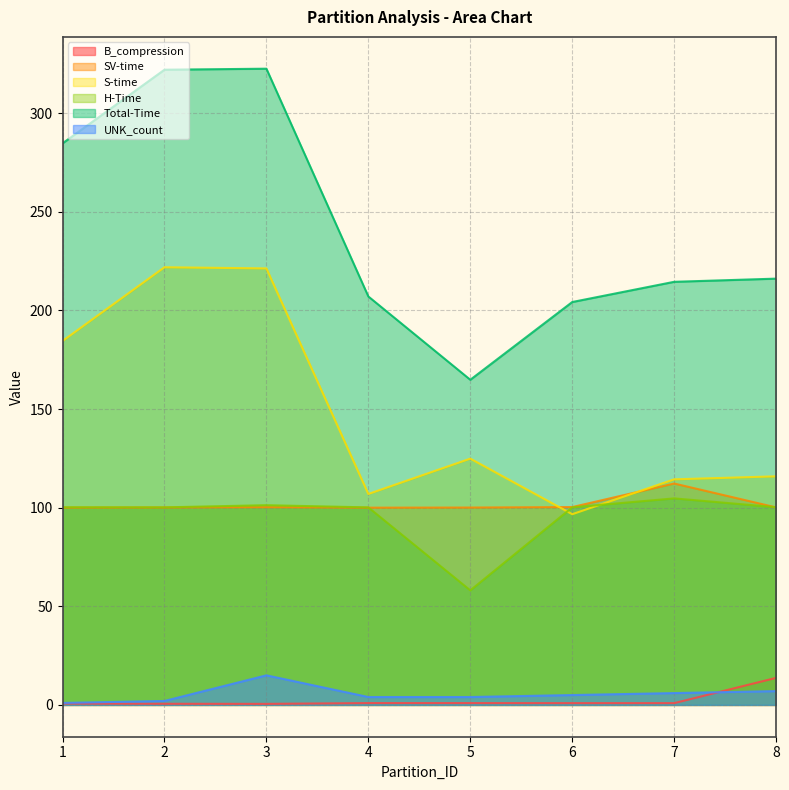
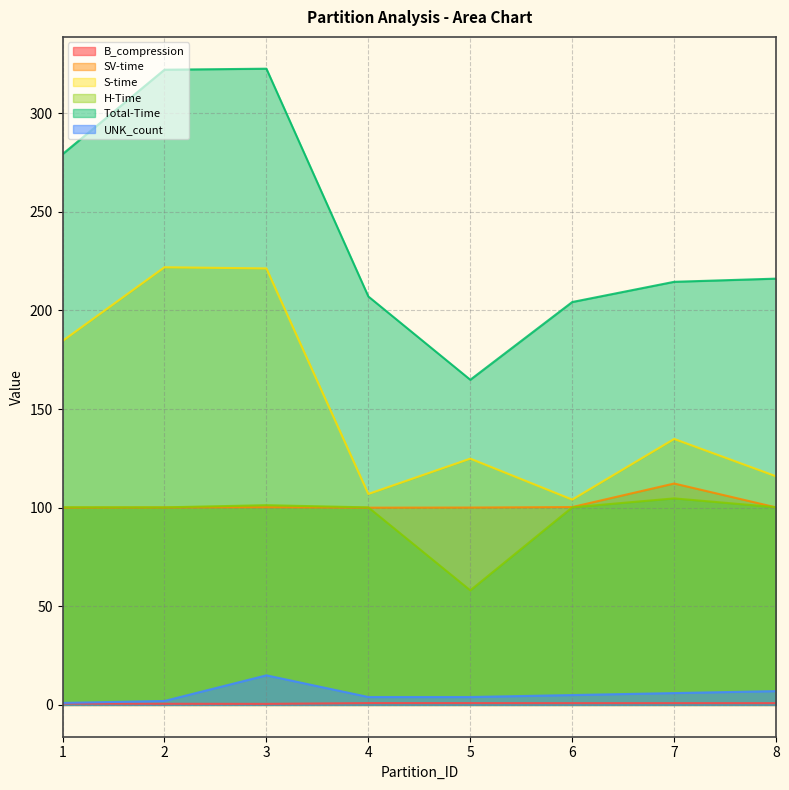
  {
    "B_compression": {
      "2": 1,
      "3": 1,
      "4": 1,
      "5": 1,
      "6": 1,
      "7": 1,
-     "8": 14
+     "8": 1
    },
    "SV-time": {
      "5": 100,
      "7": 112
    },
    "S-time": {
      "1": 185,
      "2": 222,
      "3": 221,
      "4": 107,
      "5": 125,
-     "6": 97,
-     "7": 114,
+     "6": 104,
+     "7": 135,
      "8": 116
    },
    "H-Time": {
      "5": 58,
      "7": 105
    },
    "Total-Time": {
-     "1": 285,
+     "1": 279,
      "3": 323,
      "4": 207,
      "5": 165,
      "6": 204,
      "7": 215,
      "8": 216
    },
    "UNK_count": {
      "2": 2,
      "3": 15,
      "4": 4,
      "5": 4,
      "6": 5,
      "7": 6,
      "8": 7
    }
  }
